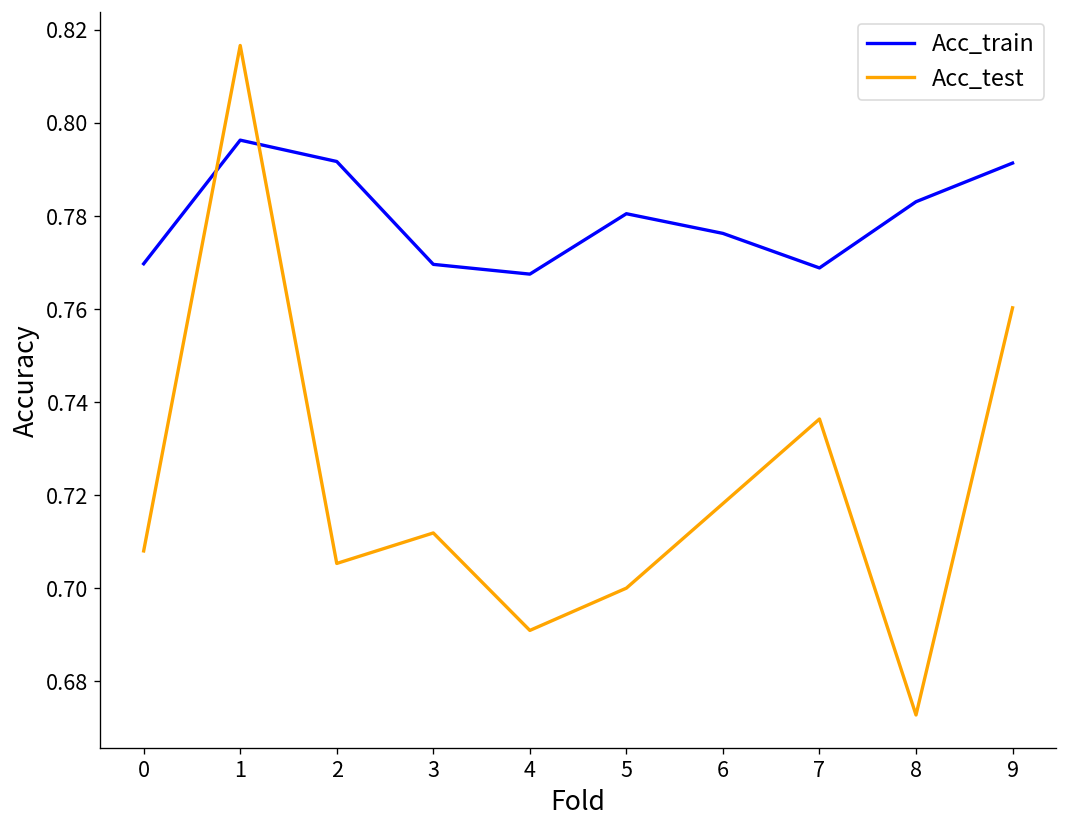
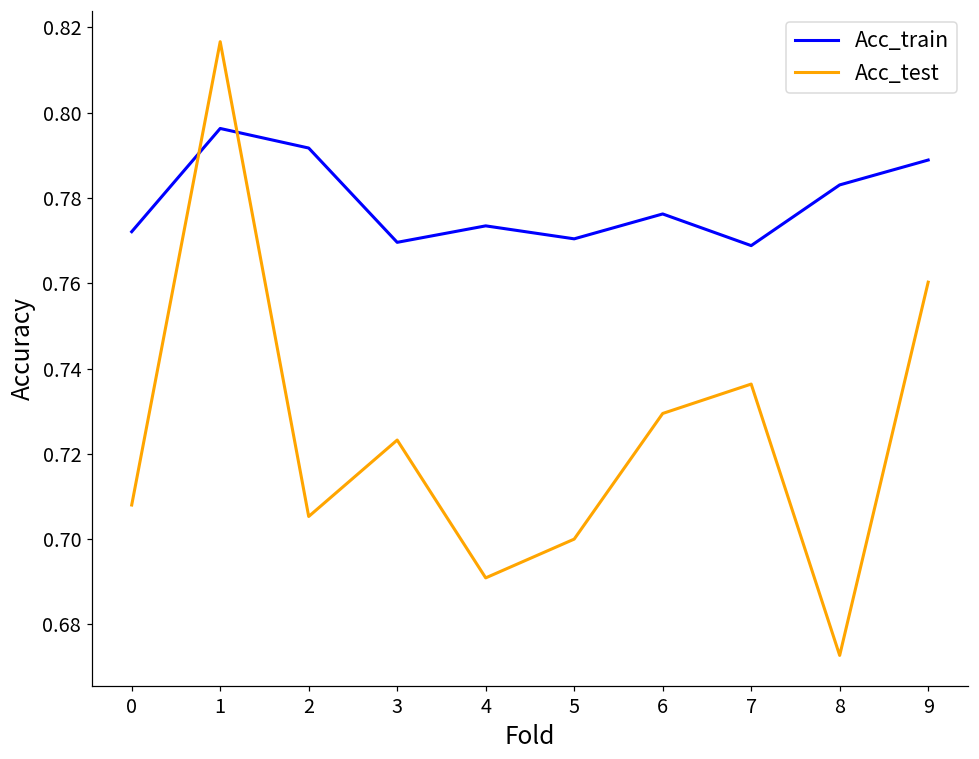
  {
    "Acc_train": {
-     "0": 0.770,
+     "0": 0.772,
      "1": 0.796,
      "2": 0.792,
      "3": 0.770,
-     "4": 0.768,
-     "5": 0.780,
+     "4": 0.773,
+     "5": 0.770,
      "6": 0.776,
      "7": 0.769,
      "8": 0.783,
-     "9": 0.791
+     "9": 0.789
    },
    "Acc_test": {
      "0": 0.708,
      "1": 0.817,
      "2": 0.705,
-     "3": 0.712,
+     "3": 0.723,
      "4": 0.691,
      "5": 0.700,
-     "6": 0.718,
+     "6": 0.729,
      "7": 0.736,
      "8": 0.673,
      "9": 0.760
    }
  }
